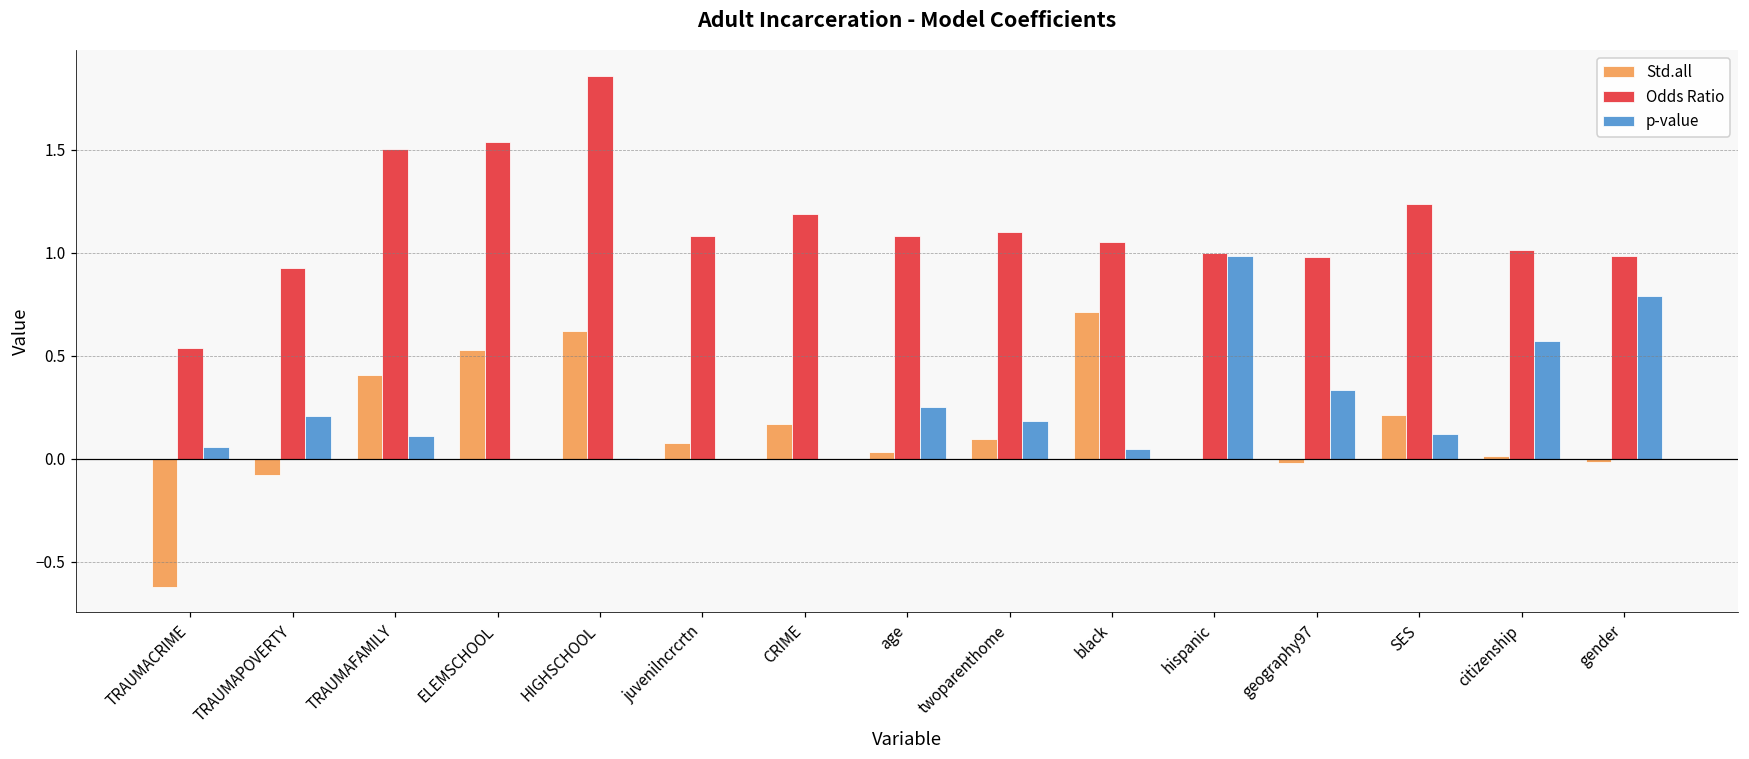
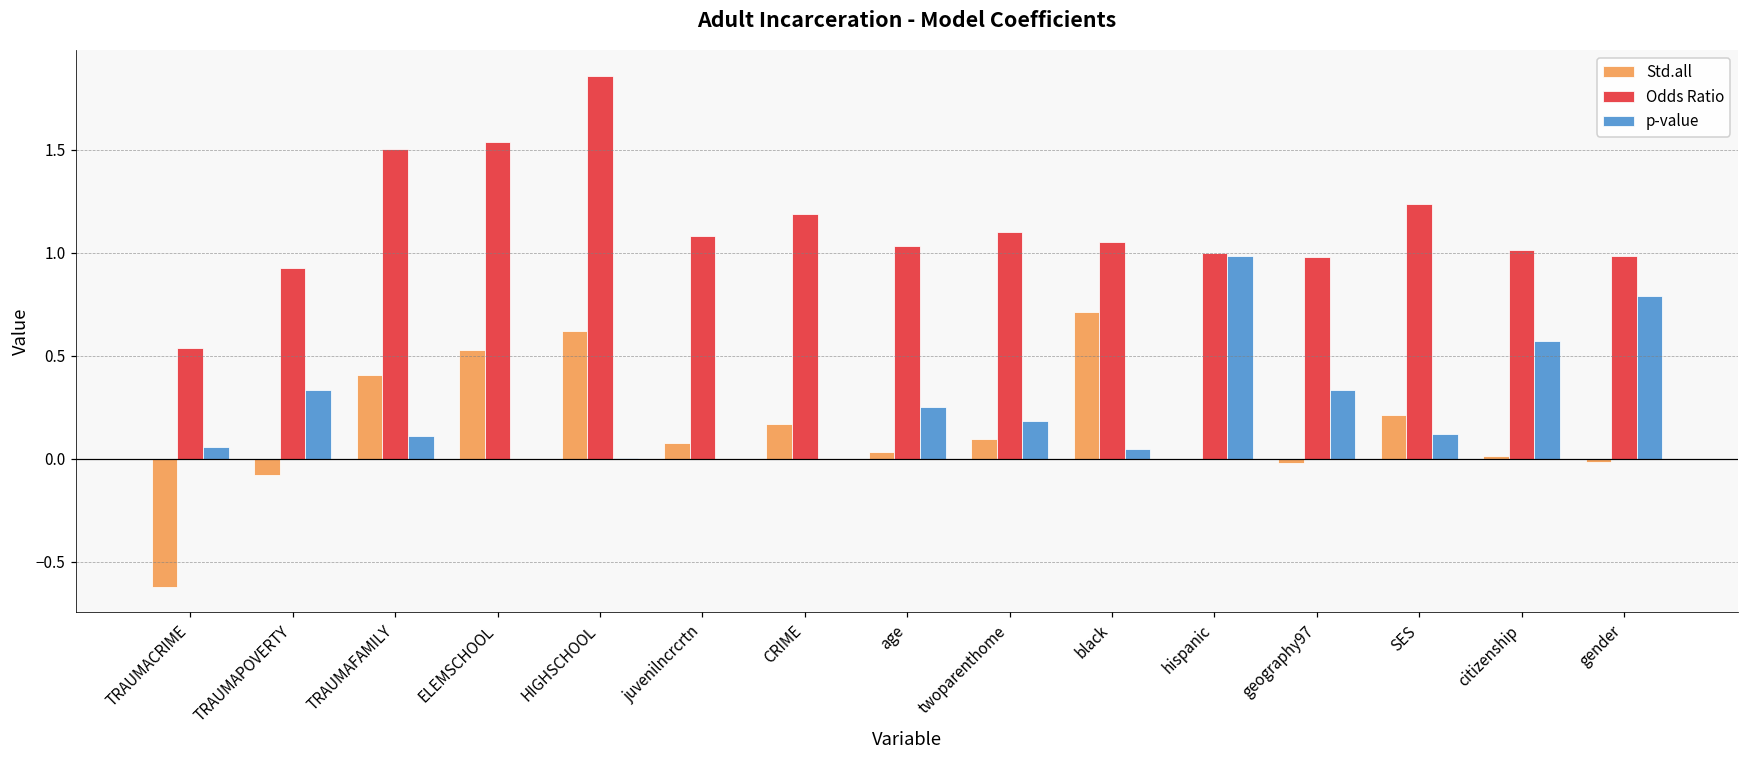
  {
    "Std.all": {
      "TRAUMACRIME": -0.62,
      "TRAUMAPOVERTY": -0.08,
      "TRAUMAFAMILY": 0.41,
      "ELEMSCHOOL": 0.53,
      "HIGHSCHOOL": 0.62,
      "juvenilncrcrtn": 0.08,
      "CRIME": 0.17,
      "age": 0.03,
      "twoparenthome": 0.10,
      "black": 0.71,
      "geography97": -0.02,
      "SES": 0.21,
      "gender": -0.02
    },
    "Odds Ratio": {
      "TRAUMACRIME": 0.54,
      "TRAUMAPOVERTY": 0.93,
      "TRAUMAFAMILY": 1.51,
      "ELEMSCHOOL": 1.54,
      "HIGHSCHOOL": 1.86,
      "juvenilncrcrtn": 1.08,
      "CRIME": 1.19,
-     "age": 1.08,
+     "age": 1.03,
      "twoparenthome": 1.10,
      "black": 1.05,
      "hispanic": 1.00,
      "geography97": 0.98,
      "SES": 1.24,
      "citizenship": 1.01,
      "gender": 0.98
    },
    "p-value": {
      "TRAUMACRIME": 0.06,
-     "TRAUMAPOVERTY": 0.21,
+     "TRAUMAPOVERTY": 0.34,
      "TRAUMAFAMILY": 0.11,
      "ELEMSCHOOL": 0.00,
      "CRIME": 0.00,
      "age": 0.25,
      "twoparenthome": 0.18,
      "black": 0.05,
      "hispanic": 0.98,
      "geography97": 0.34,
      "SES": 0.12,
      "citizenship": 0.57,
      "gender": 0.79
    }
  }
